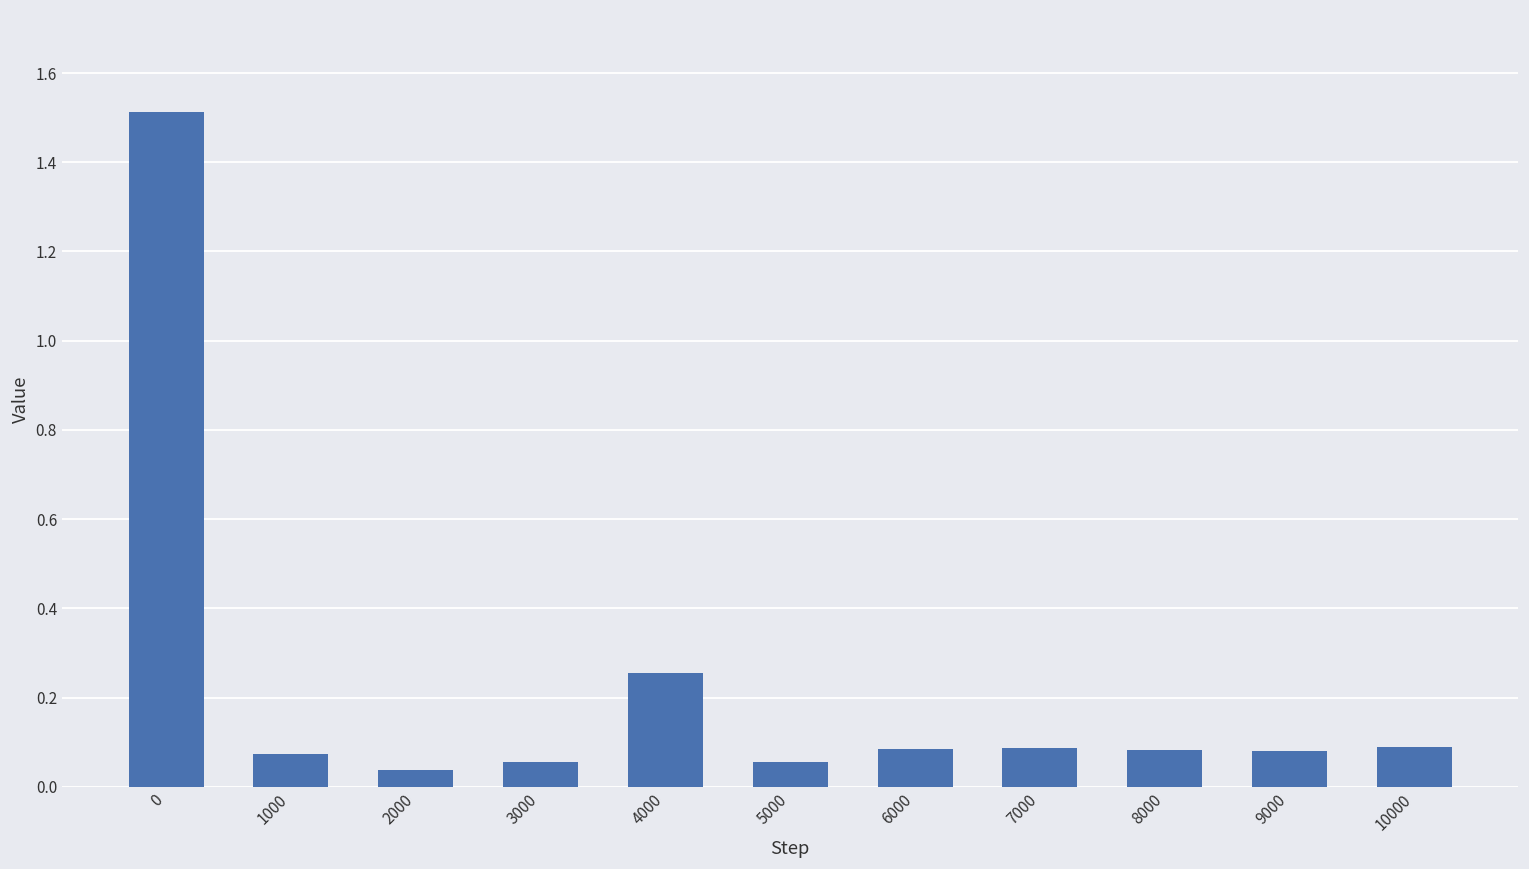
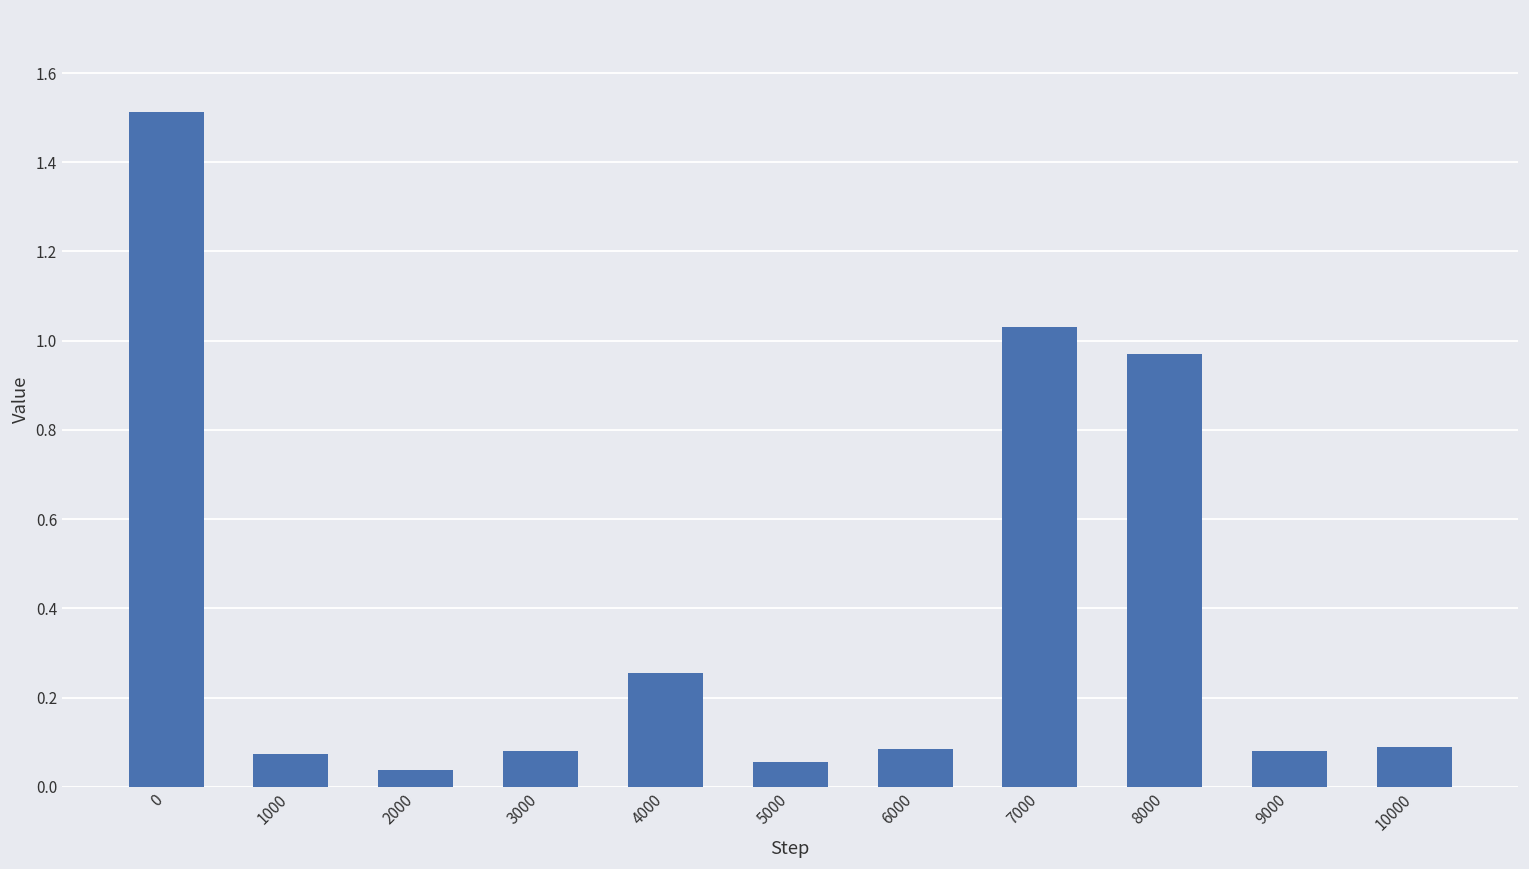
  {
    "0": 1.51,
    "1000": 0.07,
    "2000": 0.04,
-   "3000": 0.06,
+   "3000": 0.08,
    "4000": 0.25,
    "5000": 0.06,
    "6000": 0.08,
-   "7000": 0.09,
-   "8000": 0.08,
+   "7000": 1.03,
+   "8000": 0.97,
    "9000": 0.08,
    "10000": 0.09
  }
